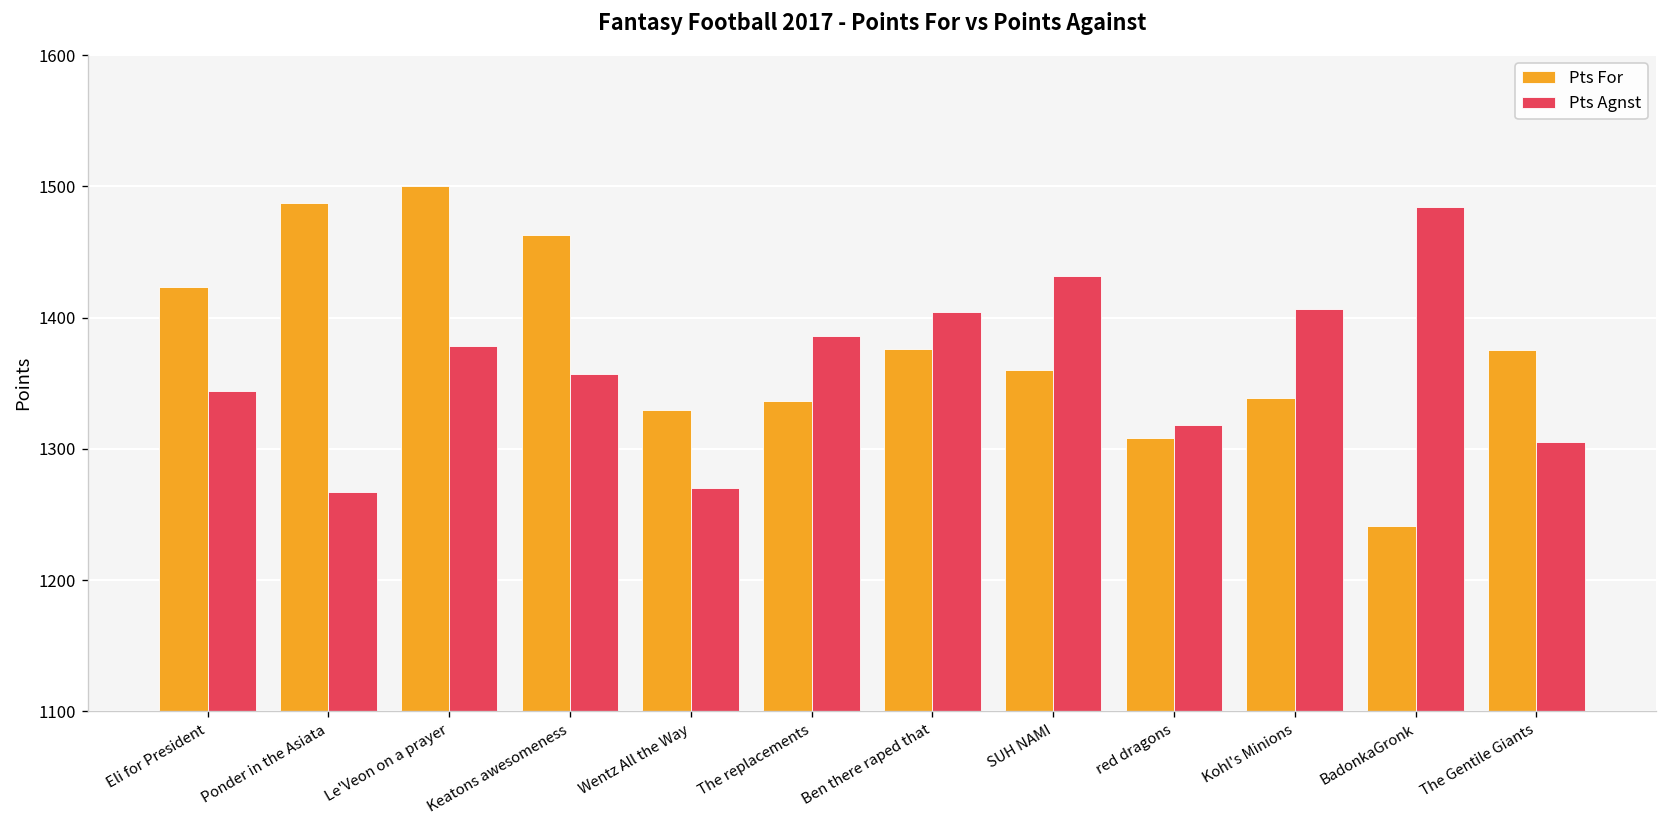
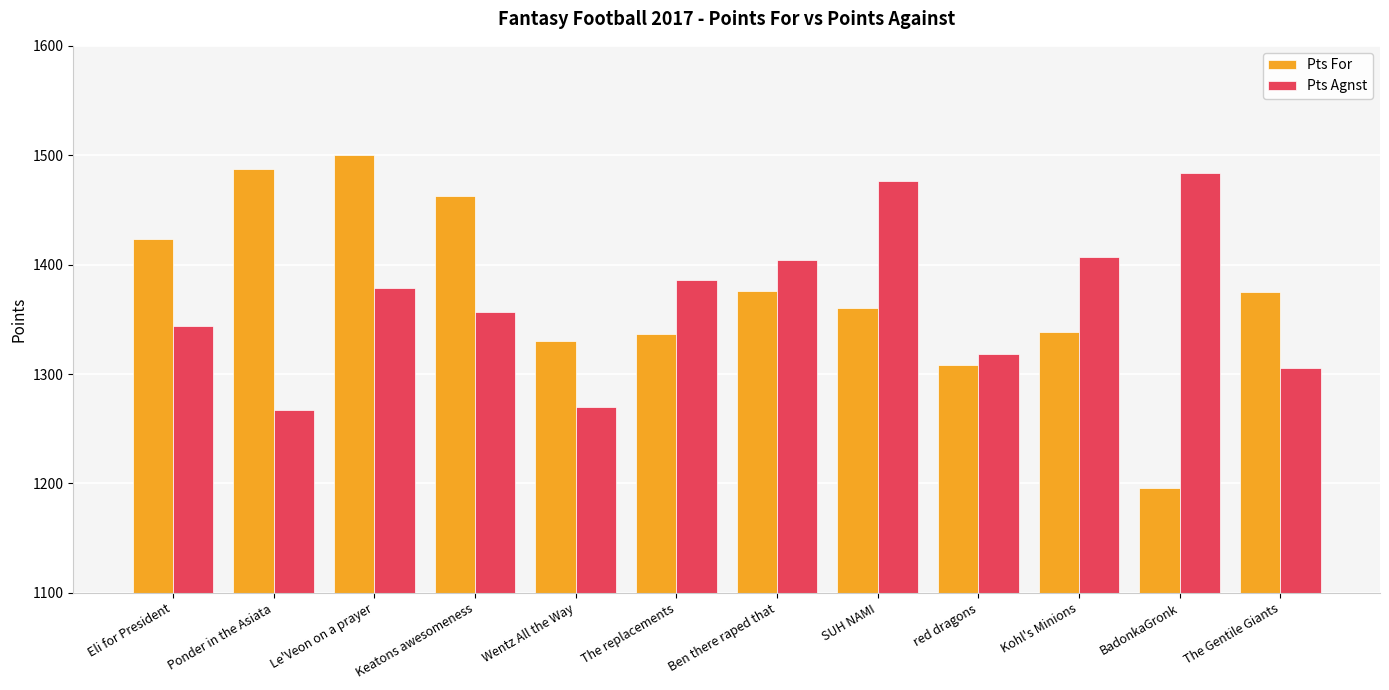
  {
    "Pts For": {
      "Eli for President": 1424,
      "Ponder in the Asiata": 1487,
      "Le'Veon on a prayer": 1500,
      "Keatons awesomeness": 1463,
      "Wentz All the Way": 1330,
      "The replacements": 1337,
      "Ben there raped that": 1376,
      "SUH NAMI": 1360,
      "red dragons": 1308,
      "Kohl's Minions": 1339,
-     "BadonkaGronk": 1242,
+     "BadonkaGronk": 1196,
      "The Gentile Giants": 1375
    },
    "Pts Agnst": {
      "Eli for President": 1344,
      "Ponder in the Asiata": 1267,
      "Le'Veon on a prayer": 1378,
      "Keatons awesomeness": 1357,
      "Wentz All the Way": 1270,
      "The replacements": 1386,
      "Ben there raped that": 1404,
-     "SUH NAMI": 1432,
+     "SUH NAMI": 1477,
      "red dragons": 1318,
      "Kohl's Minions": 1407,
      "BadonkaGronk": 1484,
      "The Gentile Giants": 1305
    }
  }
